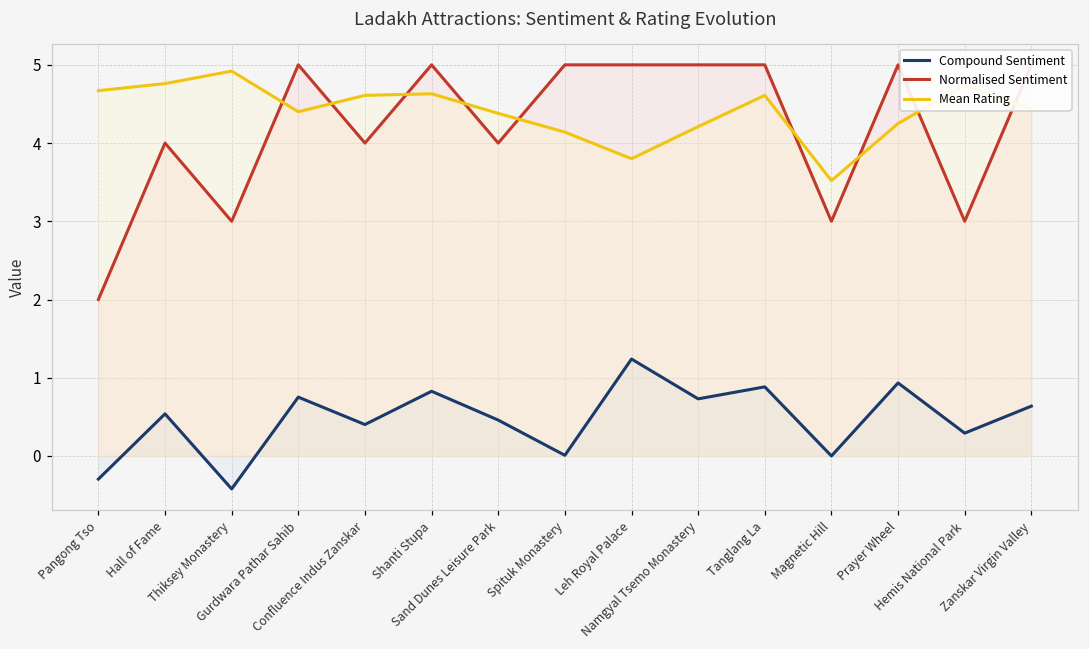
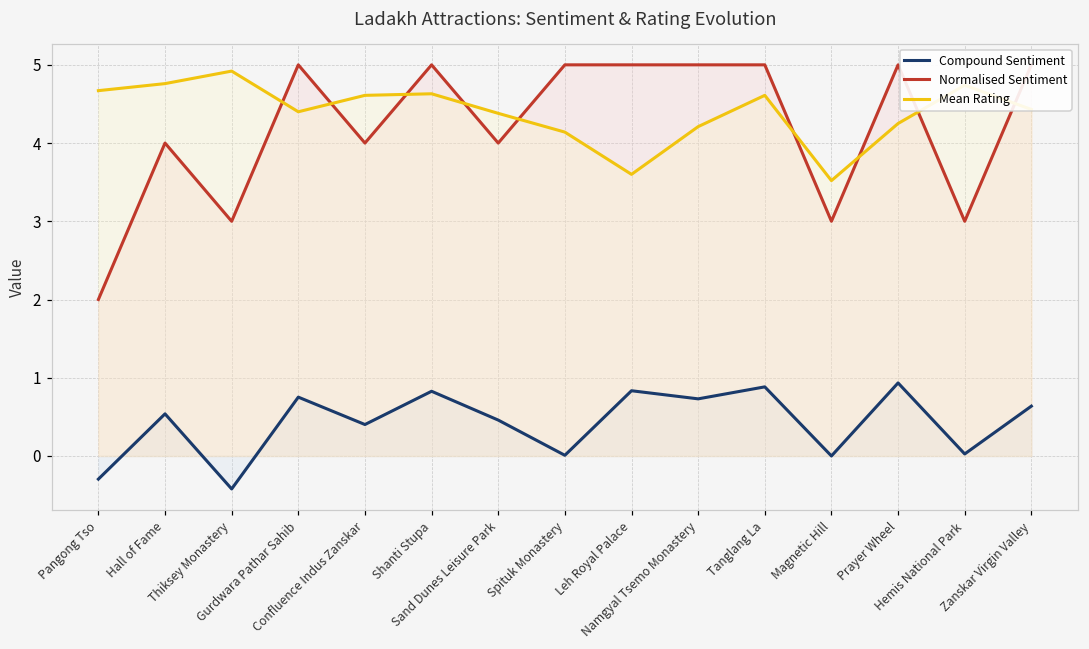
  {
    "Compound Sentiment": {
      "Pangong Tso": -0.3,
      "Thiksey Monastery": -0.4,
-     "Leh Royal Palace": 1.2,
-     "Hemis National Park": 0.3
+     "Leh Royal Palace": 0.8,
+     "Hemis National Park": 0.0
    },
    "Normalised Sentiment": {
      "Pangong Tso": 2.0,
      "Hall of Fame": 4.0,
      "Thiksey Monastery": 3.0,
      "Gurdwara Pathar Sahib": 5.0,
      "Confluence Indus Zanskar": 4.0,
      "Shanti Stupa": 5.0,
      "Sand Dunes Leisure Park": 4.0,
      "Spituk Monastery": 5.0,
      "Leh Royal Palace": 5.0,
      "Namgyal Tsemo Monastery": 5.0,
      "Tanglang La": 5.0,
      "Magnetic Hill": 3.0,
      "Prayer Wheel": 5.0,
      "Hemis National Park": 3.0
    },
    "Mean Rating": {
      "Pangong Tso": 4.7,
      "Hall of Fame": 4.8,
      "Thiksey Monastery": 4.9,
      "Gurdwara Pathar Sahib": 4.4,
      "Confluence Indus Zanskar": 4.6,
      "Shanti Stupa": 4.6,
      "Sand Dunes Leisure Park": 4.4,
      "Spituk Monastery": 4.1,
-     "Leh Royal Palace": 3.8,
+     "Leh Royal Palace": 3.6,
      "Namgyal Tsemo Monastery": 4.2,
      "Tanglang La": 4.6,
      "Magnetic Hill": 3.5,
      "Prayer Wheel": 4.3,
      "Zanskar Virgin Valley": 4.4
    }
  }
